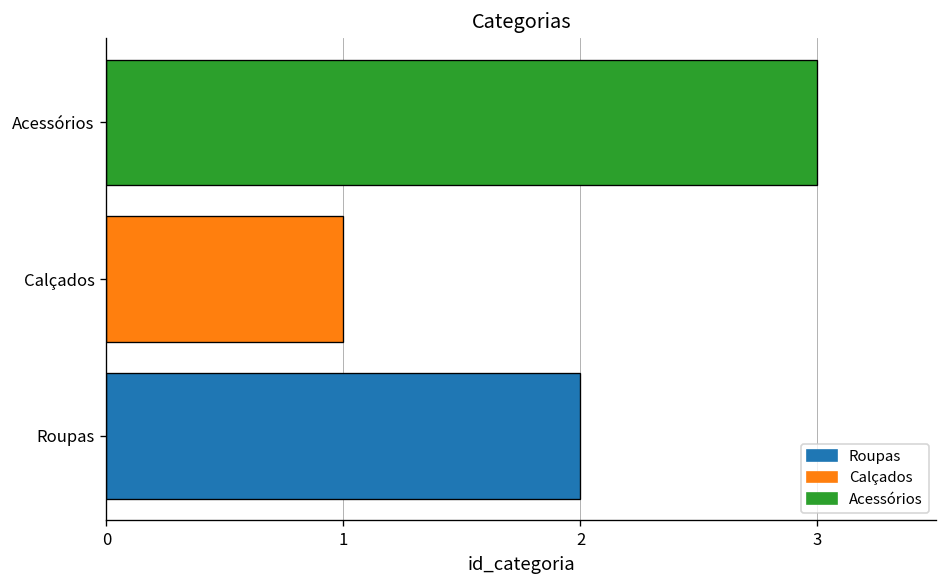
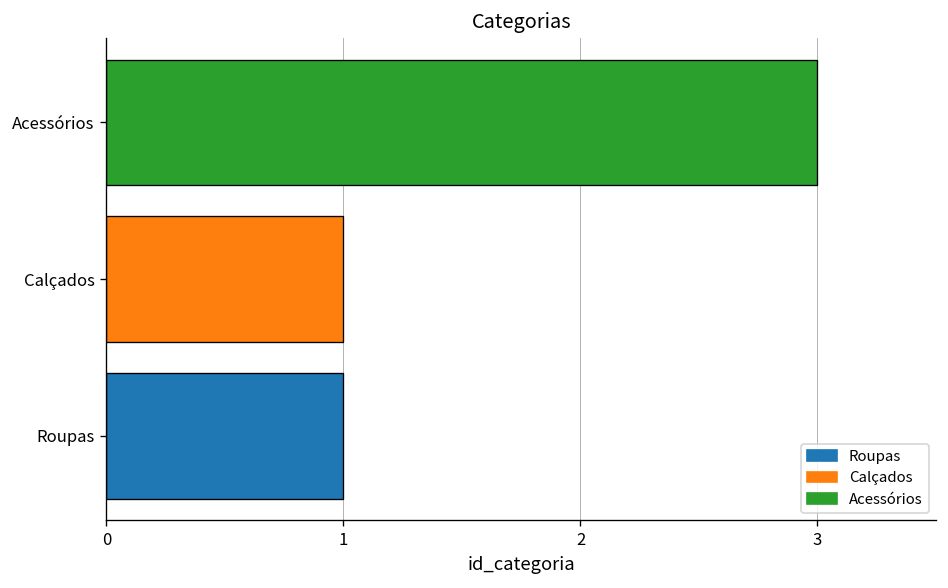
  {
    "Acessórios": 3,
    "Calçados": 1,
-   "Roupas": 2
+   "Roupas": 1
  }
